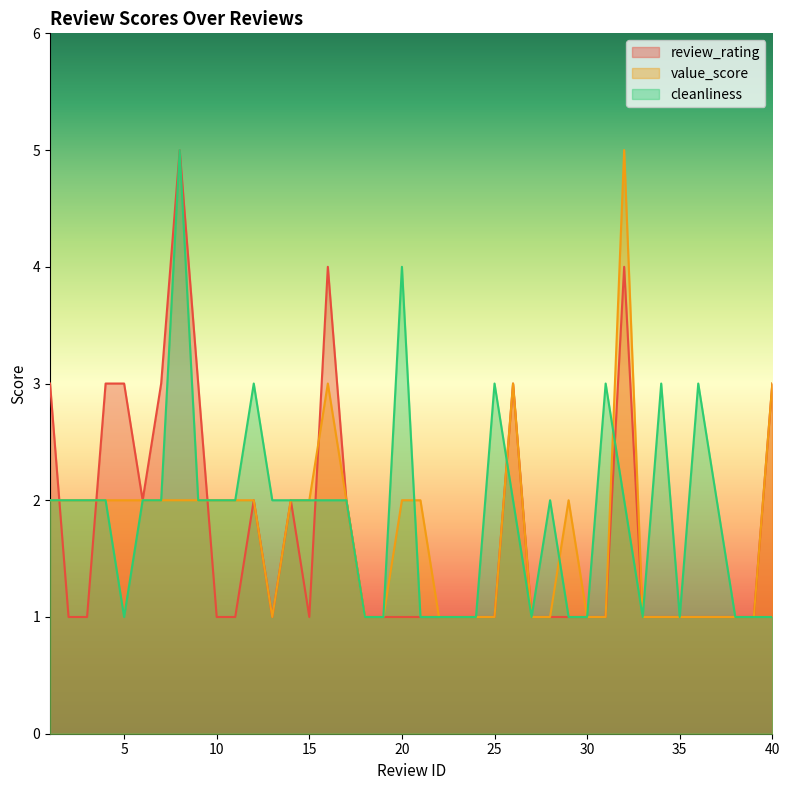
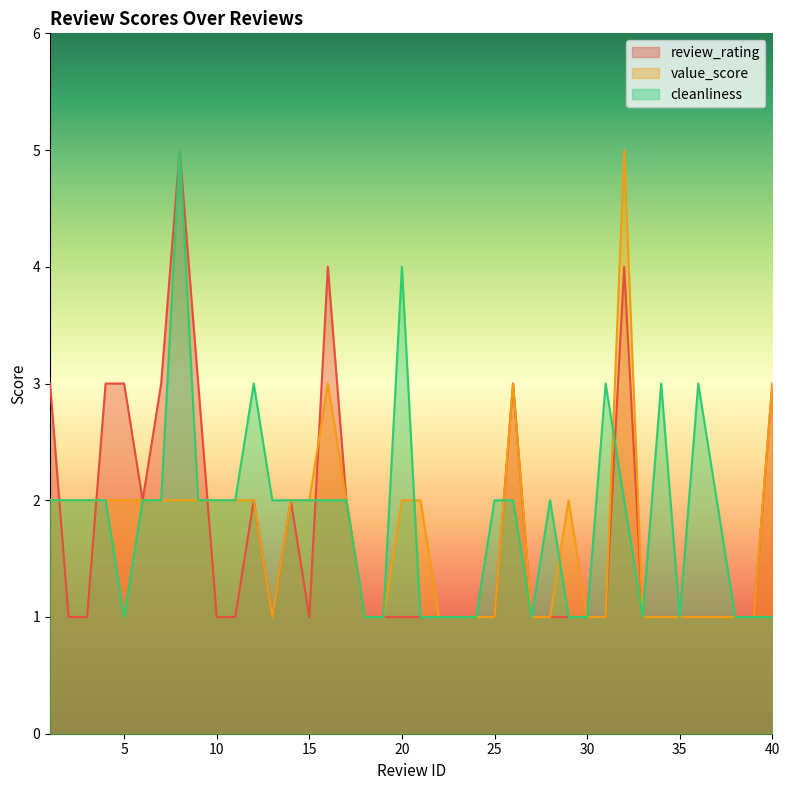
  {
    "cleanliness": {
      "5": 1,
      "20": 4,
-     "25": 3,
+     "25": 2,
      "40": 1
    }
  }
